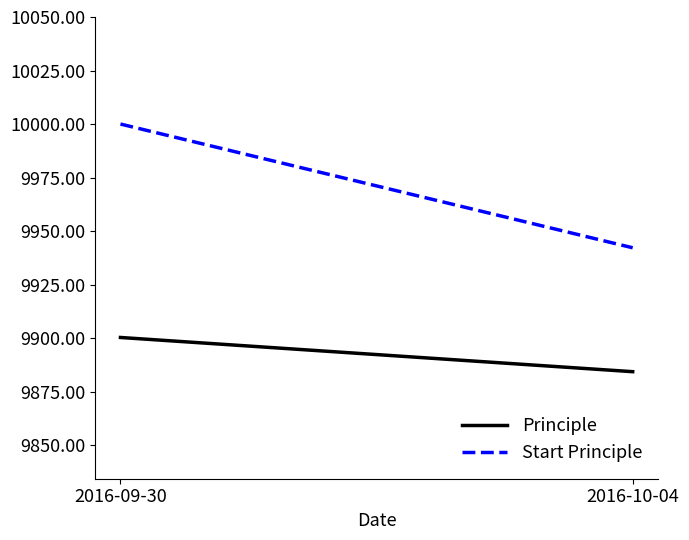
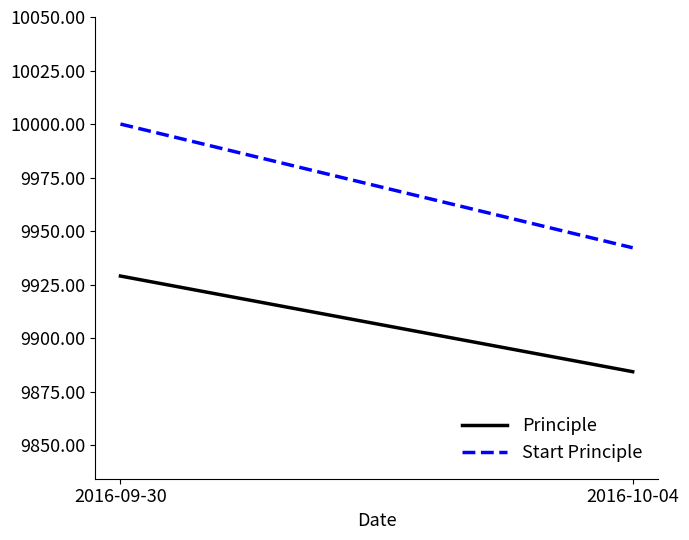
  {
    "Principle": {
-     "2016-09-30": 9900,
+     "2016-09-30": 9929,
      "2016-10-04": 9884
    },
    "Start Principle": {
      "2016-09-30": 10000,
      "2016-10-04": 9942
    }
  }
